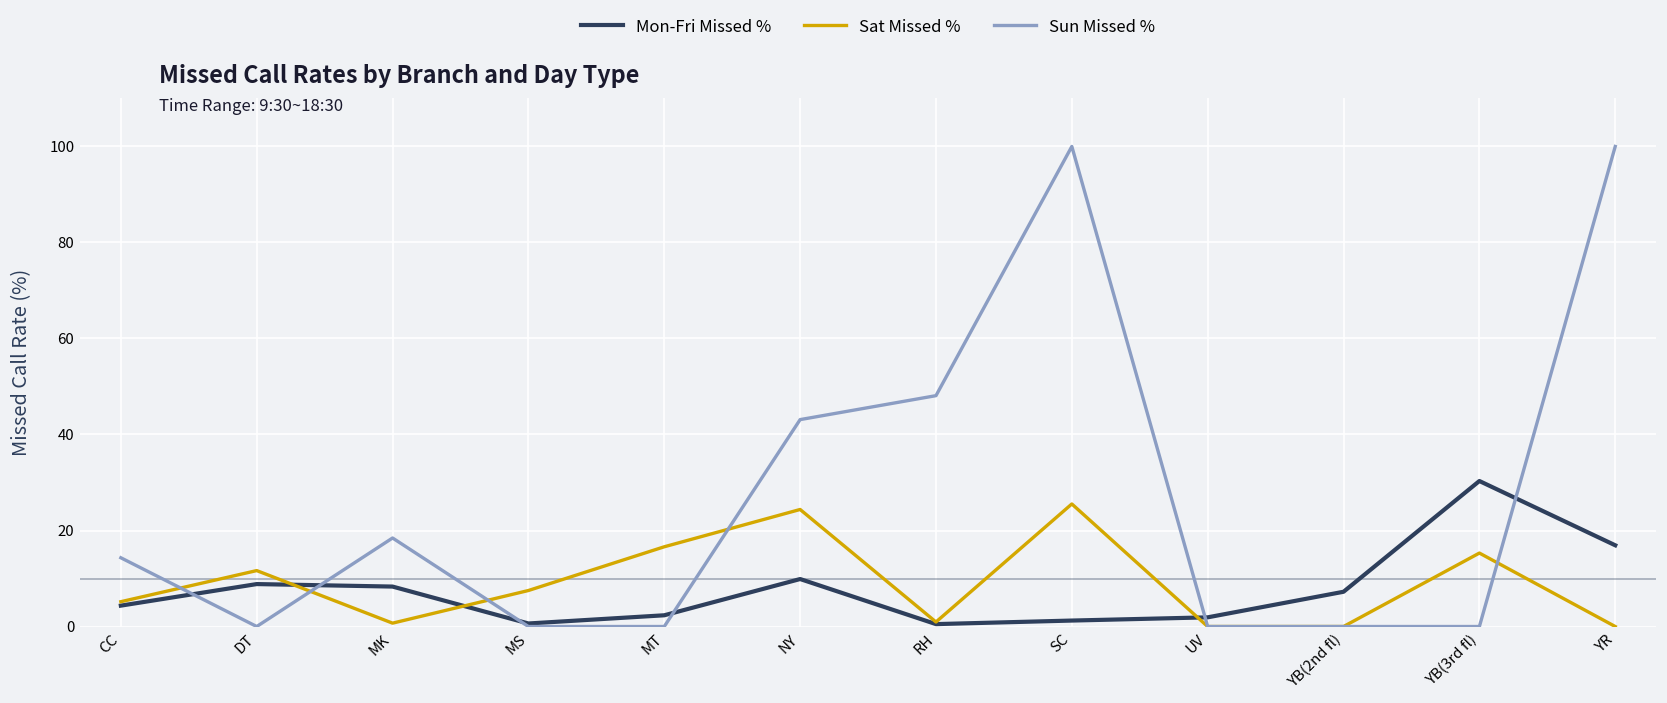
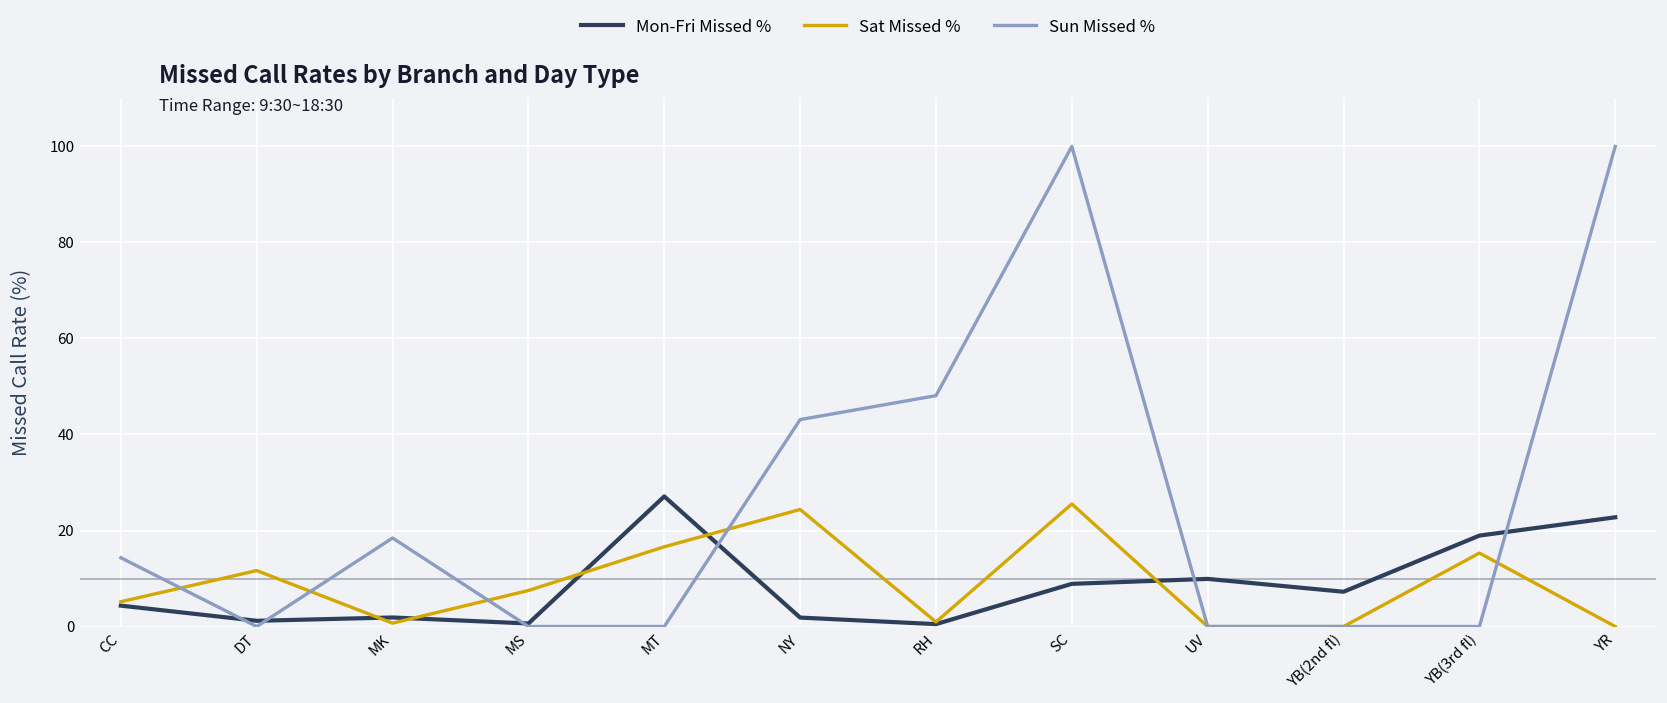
  {
    "Mon-Fri Missed %": {
      "CC": 4,
-     "DT": 9,
-     "MK": 8,
-     "MT": 2,
-     "NY": 10,
-     "SC": 1,
-     "UV": 2,
+     "DT": 1,
+     "MK": 2,
+     "MT": 27,
+     "NY": 2,
+     "SC": 9,
+     "UV": 10,
      "YB(2nd fl)": 7,
-     "YB(3rd fl)": 30,
-     "YR": 17
+     "YB(3rd fl)": 19,
+     "YR": 23
    },
    "Sat Missed %": {
      "CC": 5,
      "DT": 12,
      "MK": 1,
      "MS": 8,
      "MT": 17,
      "NY": 24,
      "SC": 26,
      "YB(3rd fl)": 15,
      "YR": 0
    },
    "Sun Missed %": {
      "CC": 14,
      "DT": 0,
      "MK": 18,
      "MT": 0,
      "NY": 43,
      "RH": 48,
      "SC": 100,
      "YB(3rd fl)": 0,
      "YR": 100
    }
  }
